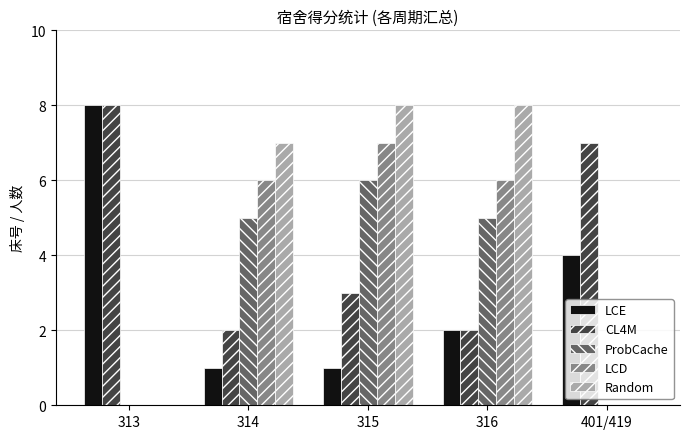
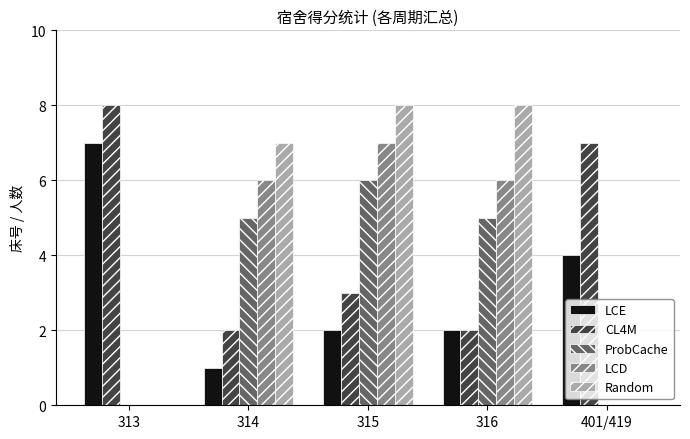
  {
    "LCE": {
-     "313": 8,
+     "313": 7,
      "314": 1,
-     "315": 1,
+     "315": 2,
      "316": 2,
      "401/419": 4
    }
  }
